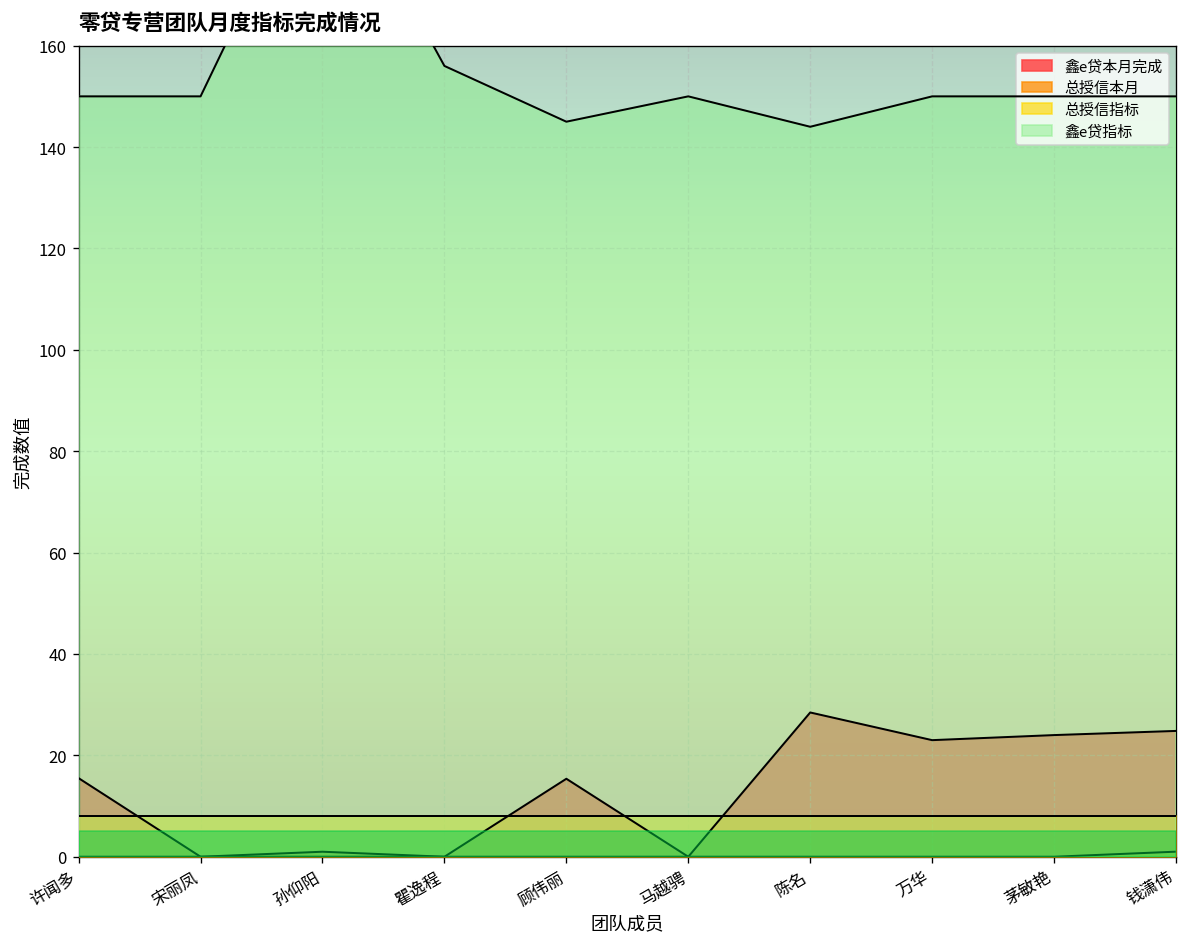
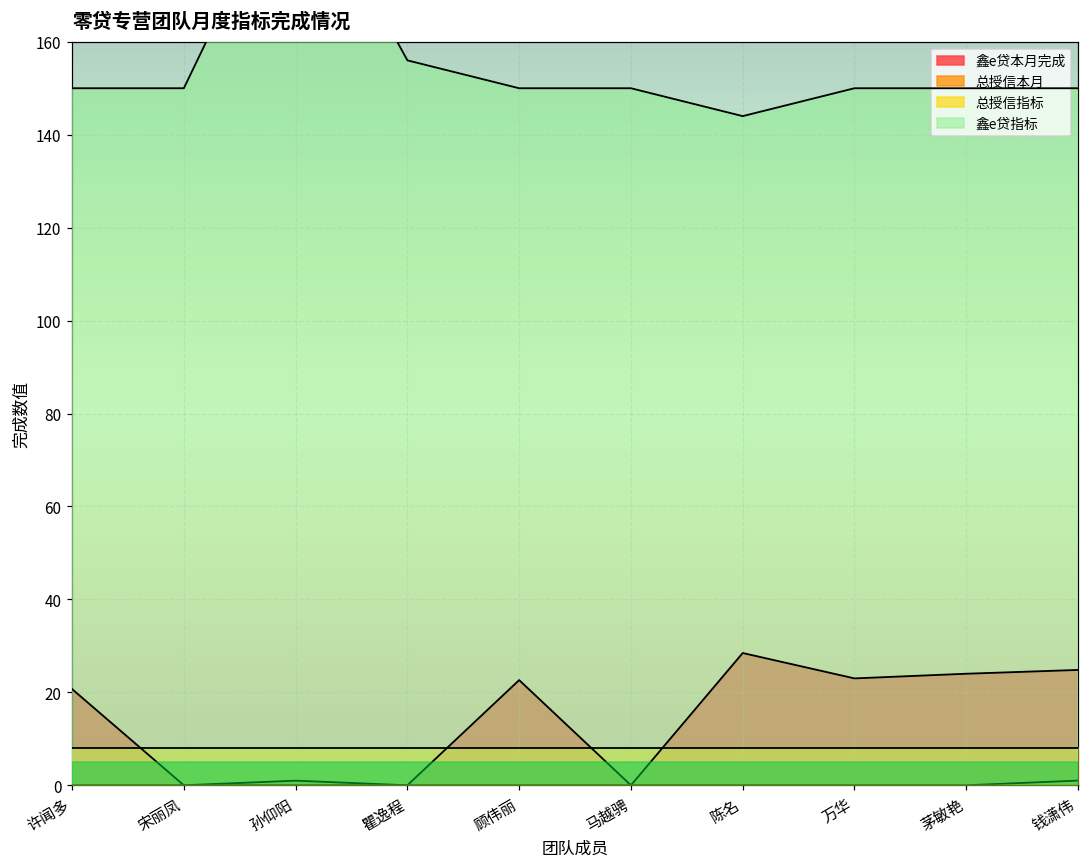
  {
    "鑫e贷本月完成": {
-     "许闻多": 16,
-     "顾伟丽": 15,
+     "许闻多": 21,
+     "顾伟丽": 23,
      "陈名": 28,
      "万华": 23,
      "茅敏艳": 24,
      "钱潇伟": 25
    },
    "总授信指标": {
      "许闻多": 8,
      "宋丽凤": 8,
      "孙仰阳": 8,
      "瞿逸程": 8,
      "顾伟丽": 8,
      "马越骋": 8,
      "陈名": 8,
      "万华": 8,
      "茅敏艳": 8,
      "钱潇伟": 8
    },
    "鑫e贷指标": {
      "许闻多": 150,
      "宋丽凤": 150,
      "瞿逸程": 156,
-     "顾伟丽": 145,
+     "顾伟丽": 150,
      "马越骋": 150,
      "陈名": 144,
      "万华": 150,
      "钱潇伟": 150
    }
  }
